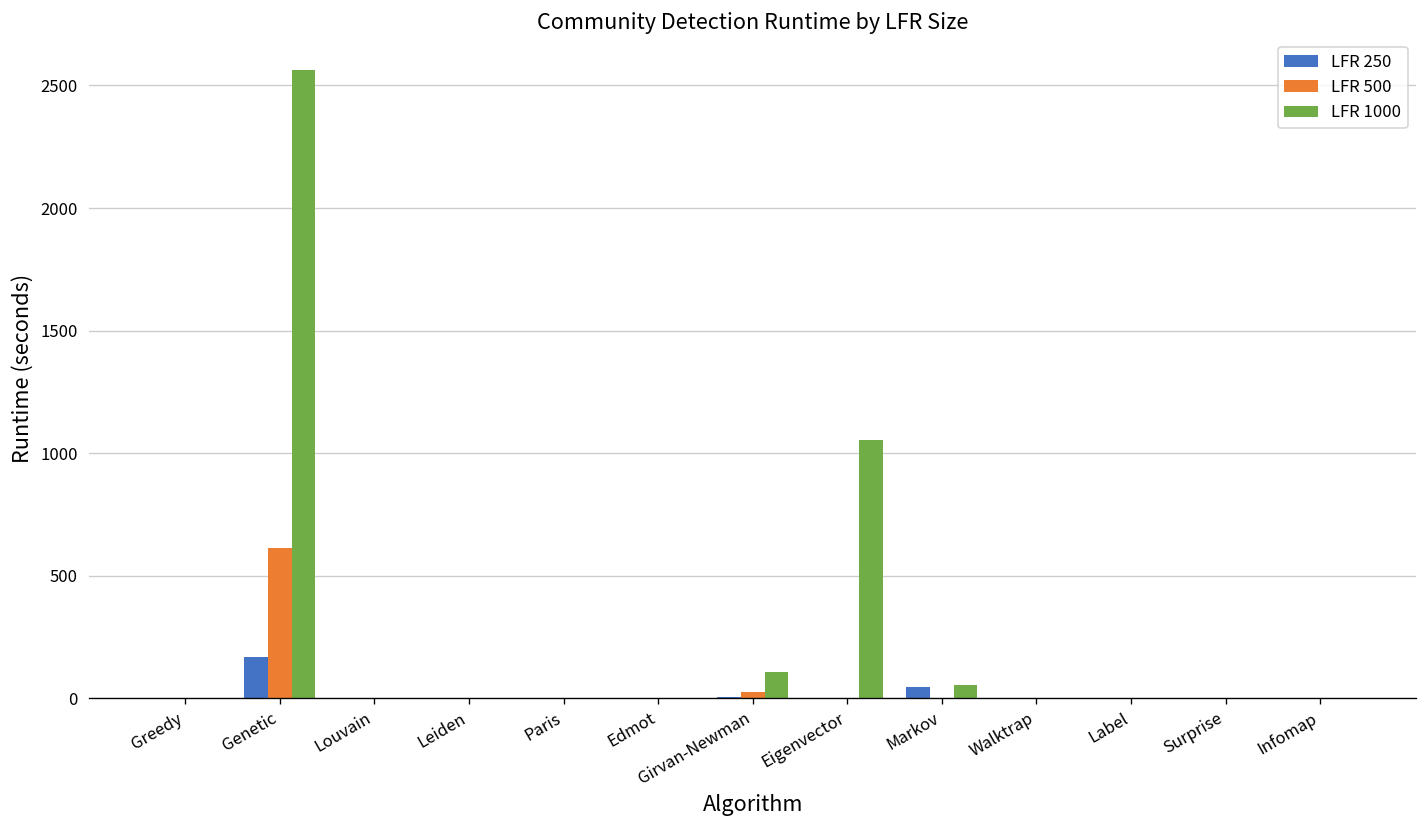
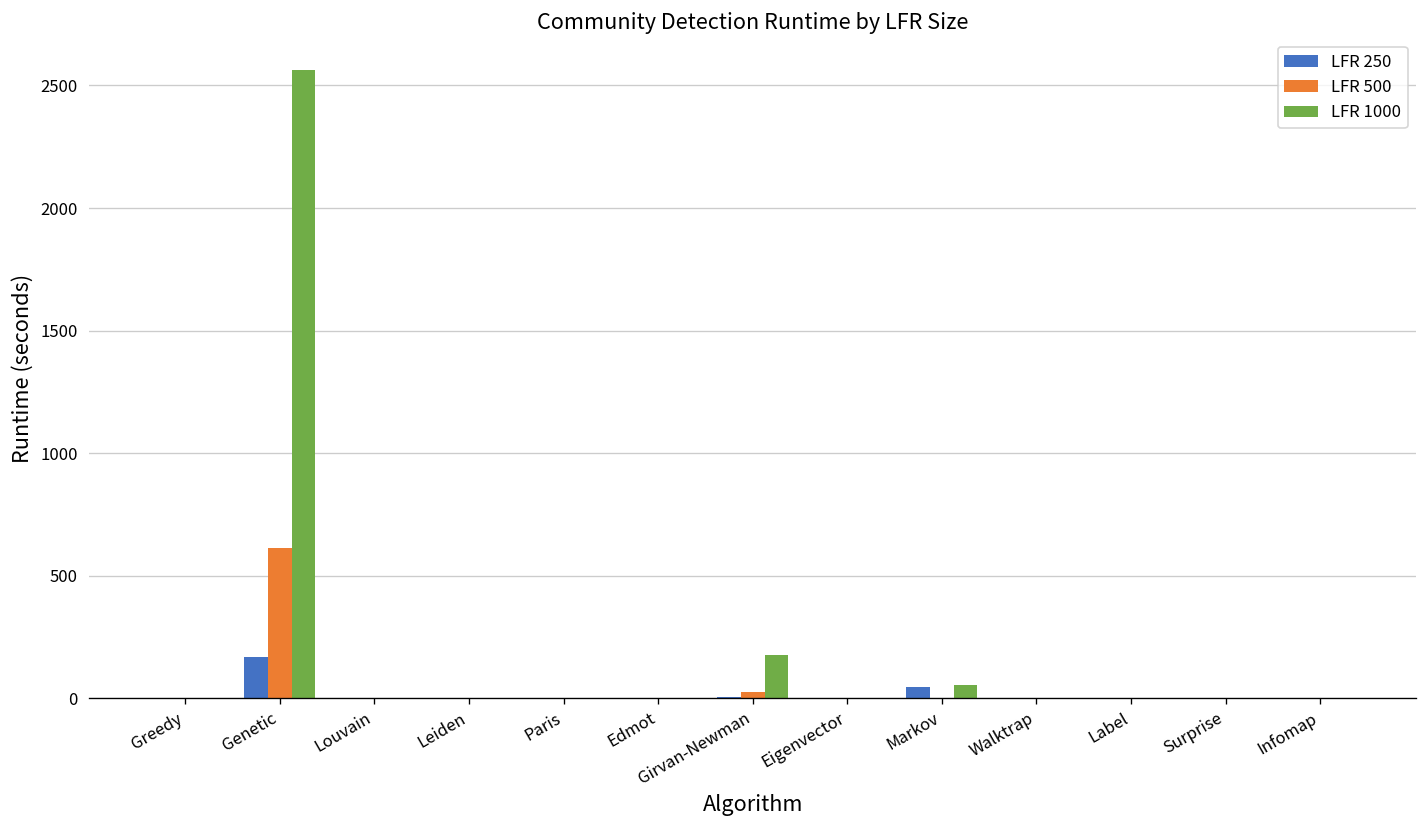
  {
    "LFR 250": {
      "Genetic": 170,
      "Markov": 50
    },
    "LFR 500": {
      "Genetic": 610,
      "Girvan-Newman": 30
    },
    "LFR 1000": {
      "Genetic": 2560,
-     "Girvan-Newman": 110,
-     "Eigenvector": 1050,
+     "Girvan-Newman": 180,
+     "Eigenvector": 0,
      "Markov": 50
    }
  }
